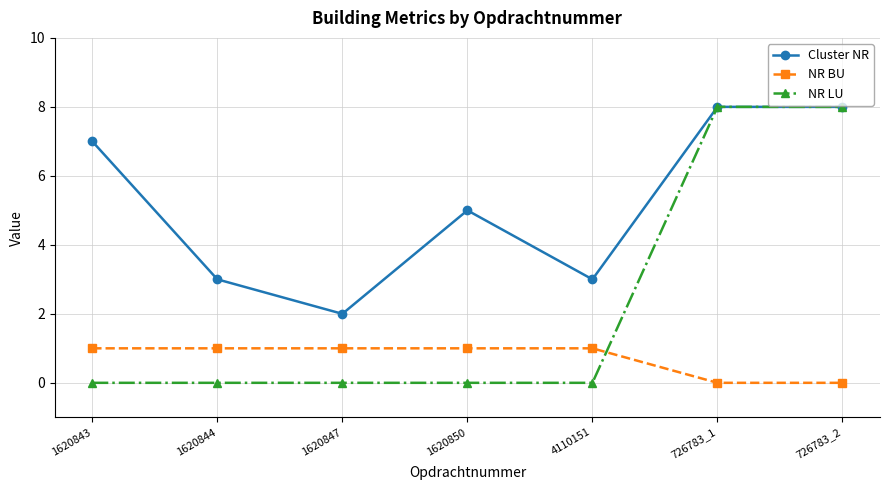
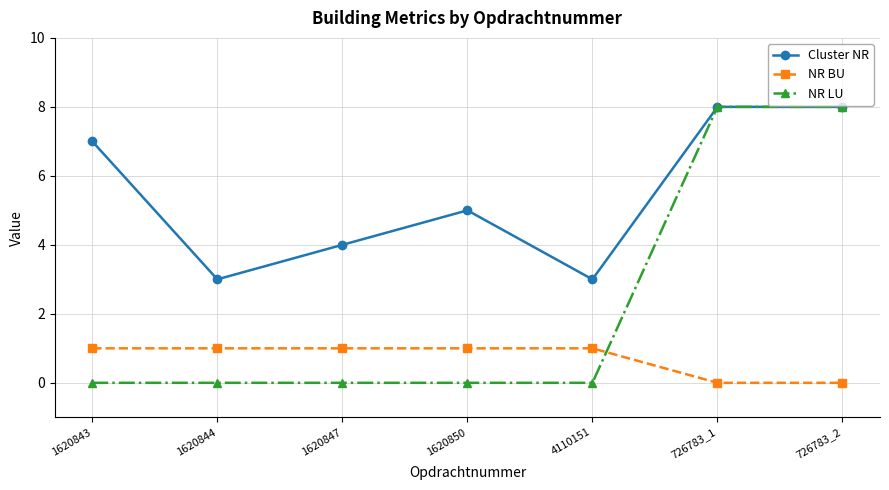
  {
    "Cluster NR": {
      "1620843": 7,
      "1620844": 3,
-     "1620847": 2,
+     "1620847": 4,
      "1620850": 5,
      "4110151": 3
    },
    "NR BU": {
      "1620843": 1,
      "1620844": 1,
      "1620847": 1,
      "1620850": 1,
      "4110151": 1,
      "726783_1": 0,
      "726783_2": 0
    },
    "NR LU": {
      "1620843": 0,
      "1620844": 0,
      "1620847": 0,
      "1620850": 0,
      "4110151": 0
    }
  }
